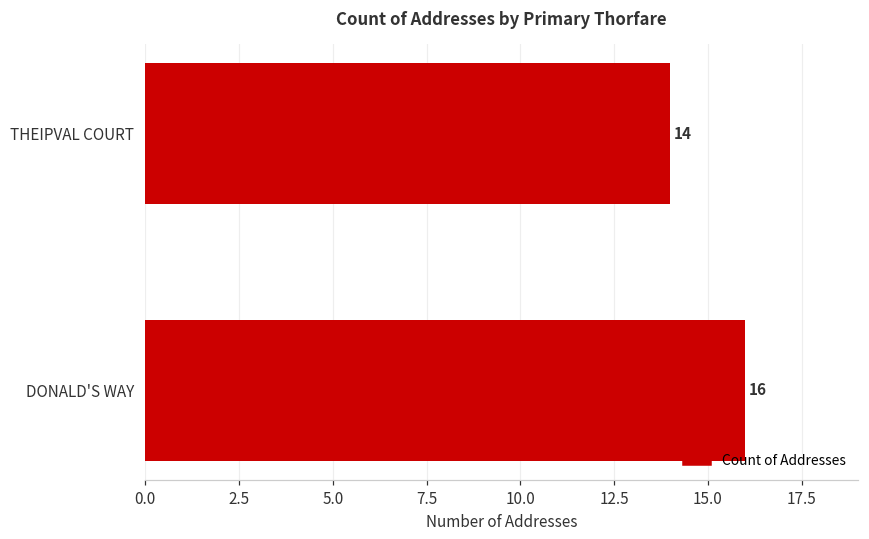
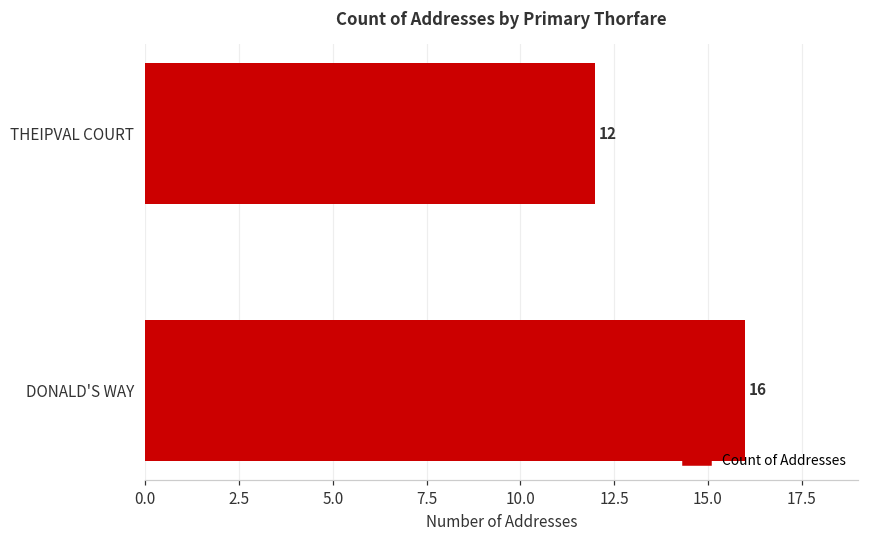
  {
-   "THEIPVAL COURT": 14,
+   "THEIPVAL COURT": 12,
    "DONALD'S WAY": 16
  }
